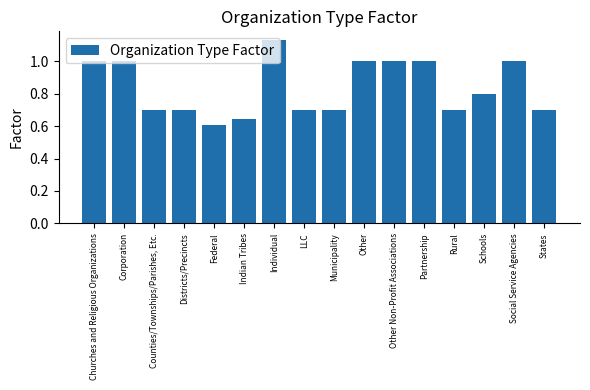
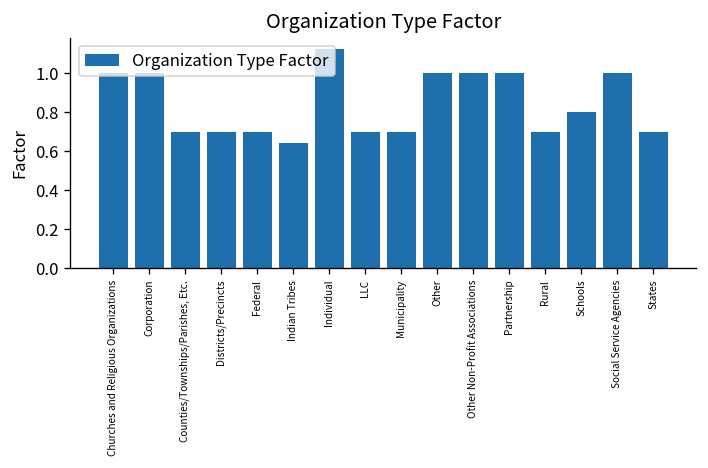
  {
    "Counties/Townships/Parishes, Etc.": 0.70,
    "Districts/Precincts": 0.70,
-   "Federal": 0.61,
+   "Federal": 0.70,
    "Indian Tribes": 0.64,
    "LLC": 0.70,
    "Municipality": 0.70,
    "Other": 1.00,
    "Other Non-Profit Associations": 1.00,
    "Partnership": 1.00,
    "Rural": 0.70,
    "Schools": 0.80,
    "Social Service Agencies": 1.00,
    "States": 0.70
  }
